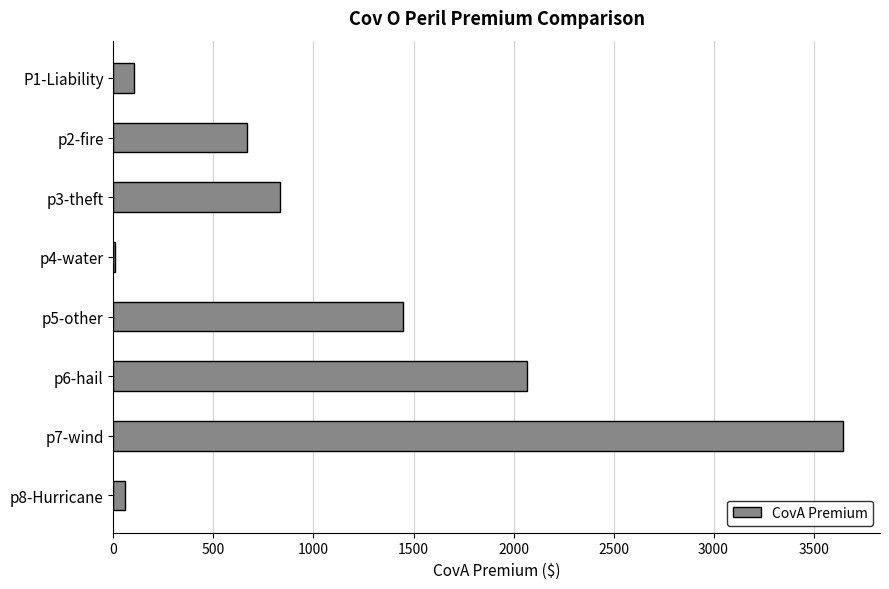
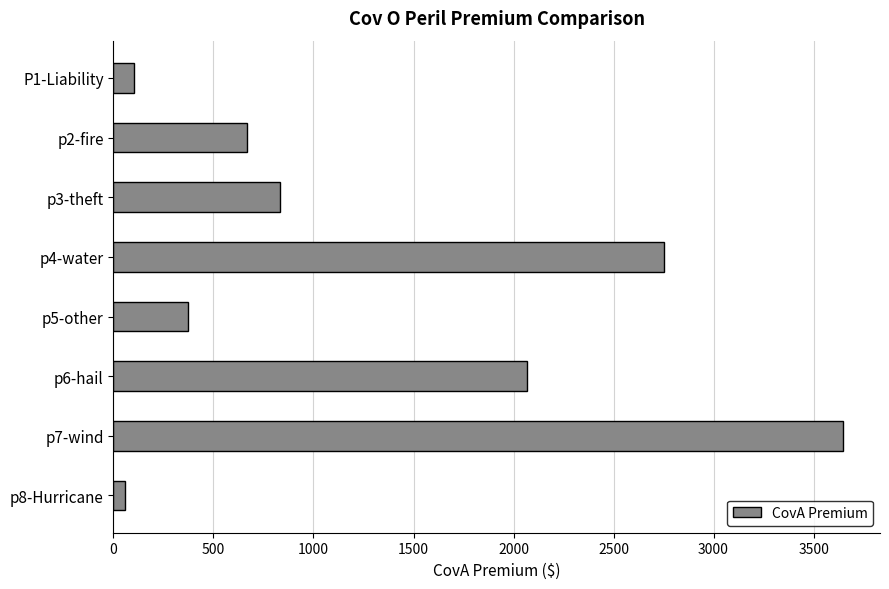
  {
    "P1-Liability": 100,
    "p2-fire": 670,
    "p3-theft": 830,
-   "p4-water": 10,
-   "p5-other": 1450,
+   "p4-water": 2750,
+   "p5-other": 370,
    "p6-hail": 2070,
    "p7-wind": 3650,
    "p8-Hurricane": 60
  }
